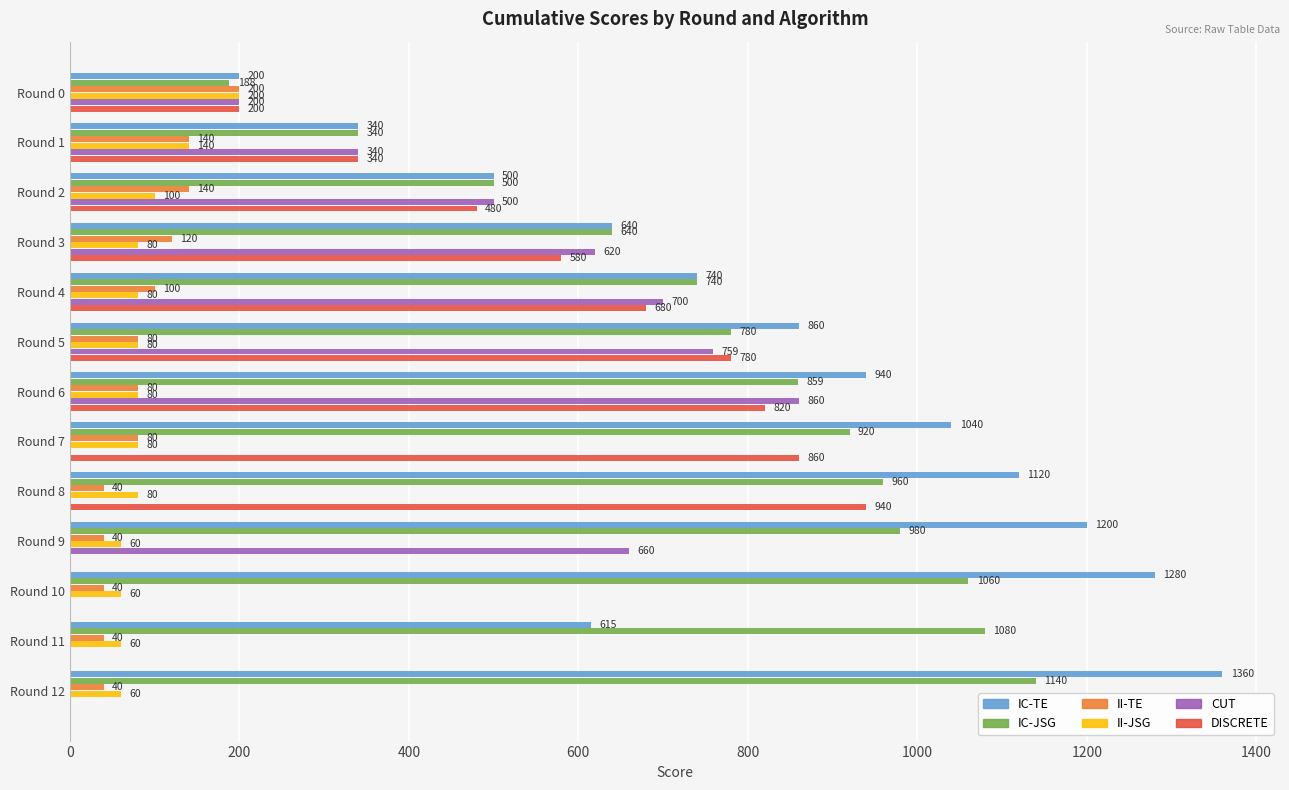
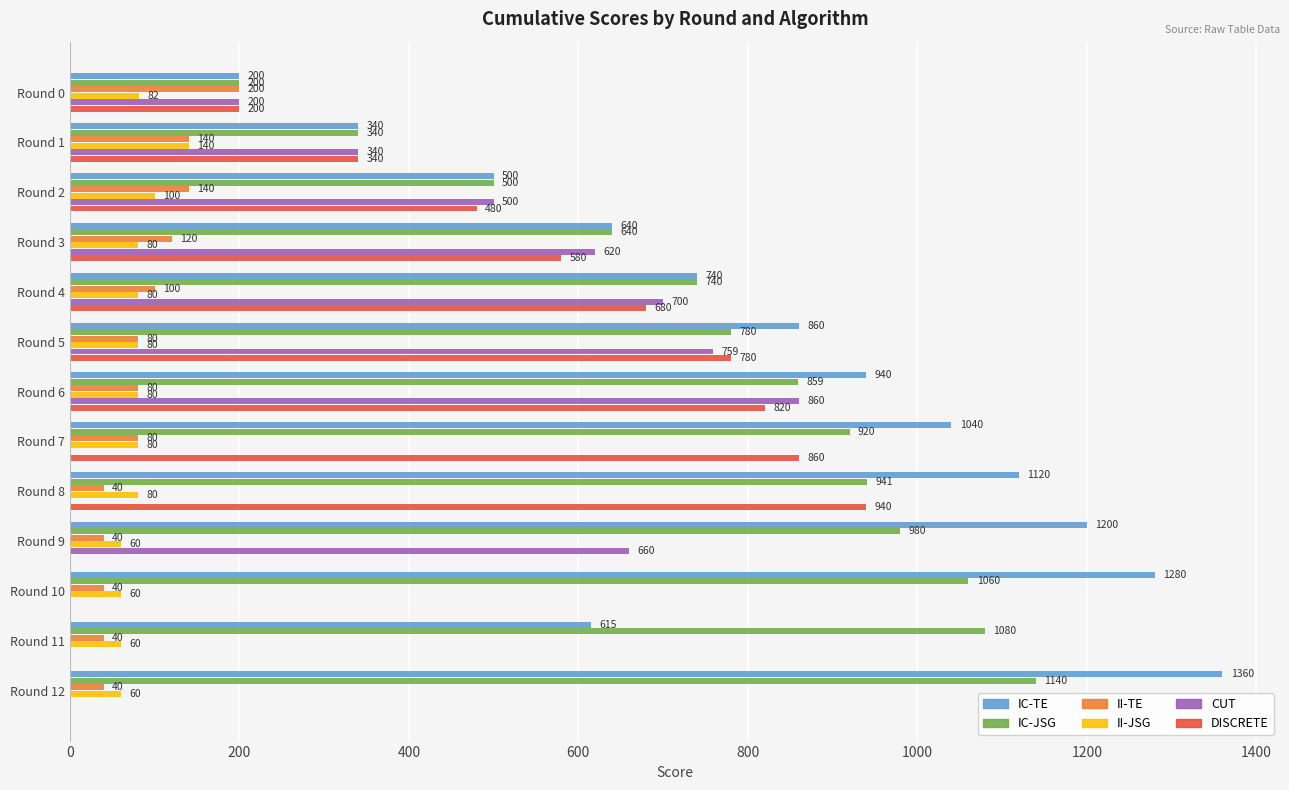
  {
    "IC-TE": {
      "Round 5": 860,
      "Round 6": 940,
      "Round 7": 1040,
      "Round 8": 1120,
      "Round 9": 1200,
      "Round 10": 1280,
      "Round 11": 615,
      "Round 12": 1360
    },
    "IC-JSG": {
-     "Round 0": 188,
+     "Round 0": 200,
      "Round 5": 780,
      "Round 6": 859,
      "Round 7": 920,
-     "Round 8": 960,
+     "Round 8": 941,
      "Round 9": 980,
      "Round 10": 1060,
      "Round 11": 1080,
      "Round 12": 1140
    },
    "II-JSG": {
-     "Round 0": 200,
+     "Round 0": 82,
      "Round 2": 100,
      "Round 3": 80,
      "Round 4": 80,
      "Round 8": 80,
      "Round 9": 60,
      "Round 10": 60,
      "Round 11": 60,
      "Round 12": 60
    },
    "CUT": {
      "Round 2": 500,
      "Round 3": 620,
      "Round 4": 700,
      "Round 5": 759,
      "Round 6": 860,
      "Round 9": 660
    }
  }
